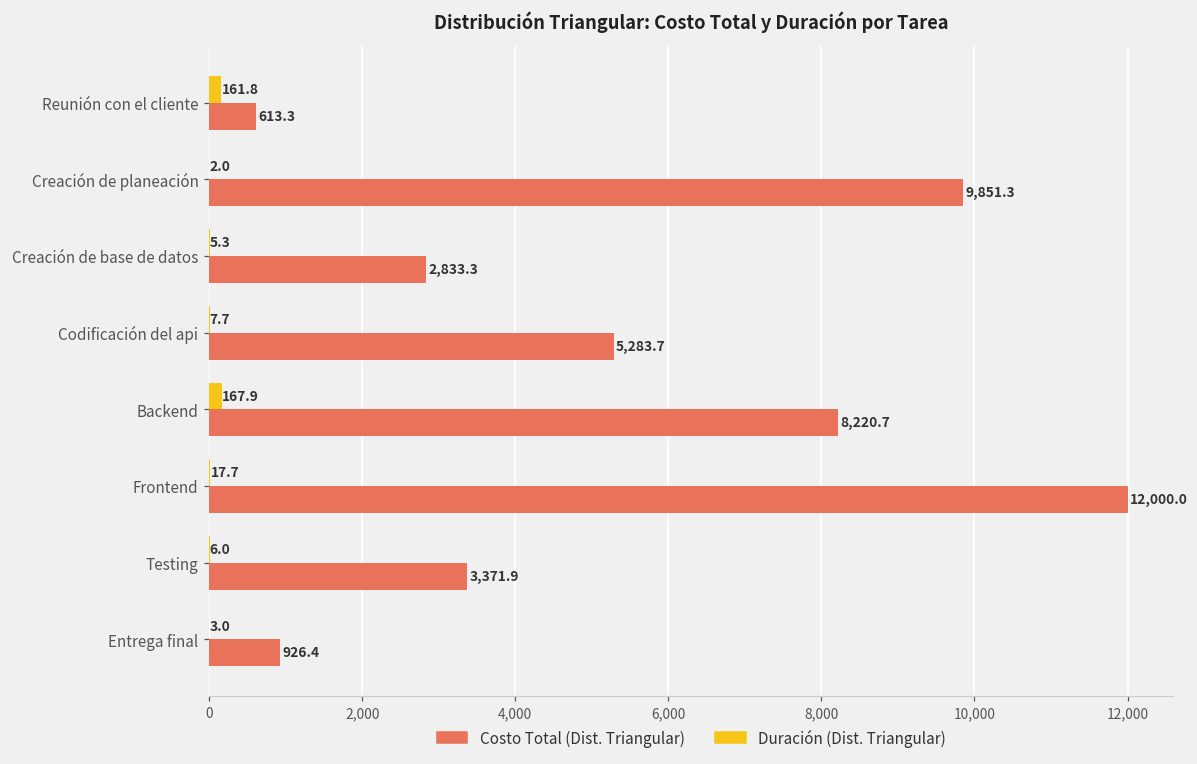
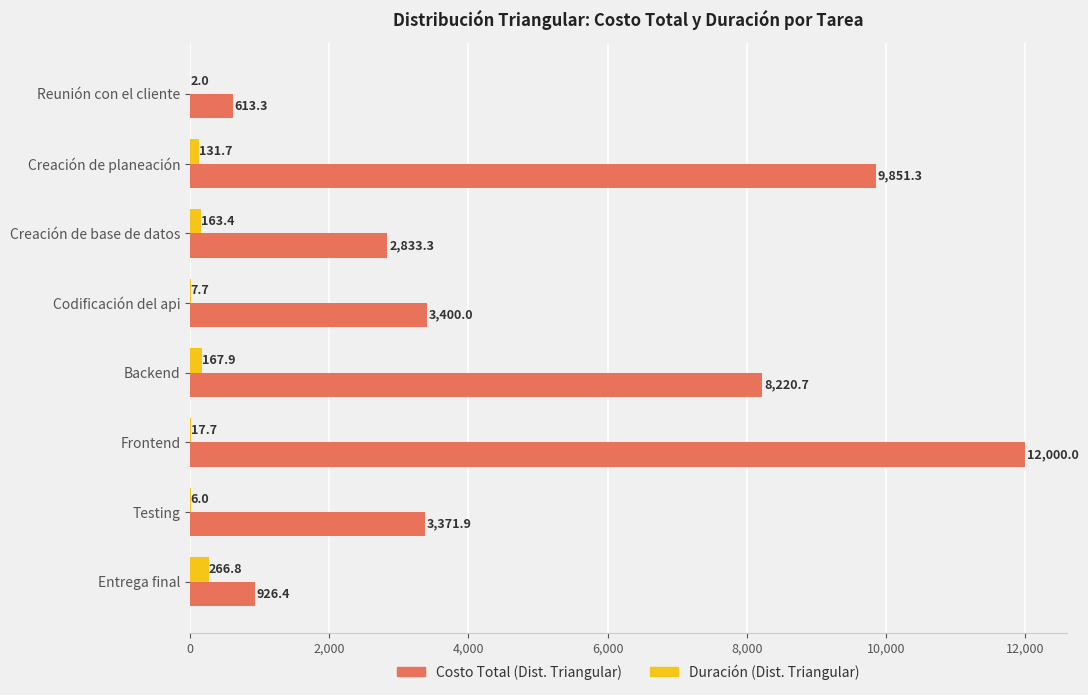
  {
    "Costo Total (Dist. Triangular)": {
      "Reunión con el cliente": "613.3",
      "Creación de planeación": "9,851.3",
      "Creación de base de datos": "2,833.3",
-     "Codificación del api": "5,283.7",
+     "Codificación del api": "3,400.0",
      "Backend": "8,220.7",
      "Frontend": "12,000.0",
      "Testing": "3,371.9",
      "Entrega final": "926.4"
    },
    "Duración (Dist. Triangular)": {
-     "Reunión con el cliente": "161.8",
-     "Creación de planeación": "2.0",
-     "Creación de base de datos": "5.3",
+     "Reunión con el cliente": "2.0",
+     "Creación de planeación": "131.7",
+     "Creación de base de datos": "163.4",
      "Codificación del api": "7.7",
      "Backend": "167.9",
      "Frontend": "17.7",
      "Testing": "6.0",
-     "Entrega final": "3.0"
+     "Entrega final": "266.8"
    }
  }
